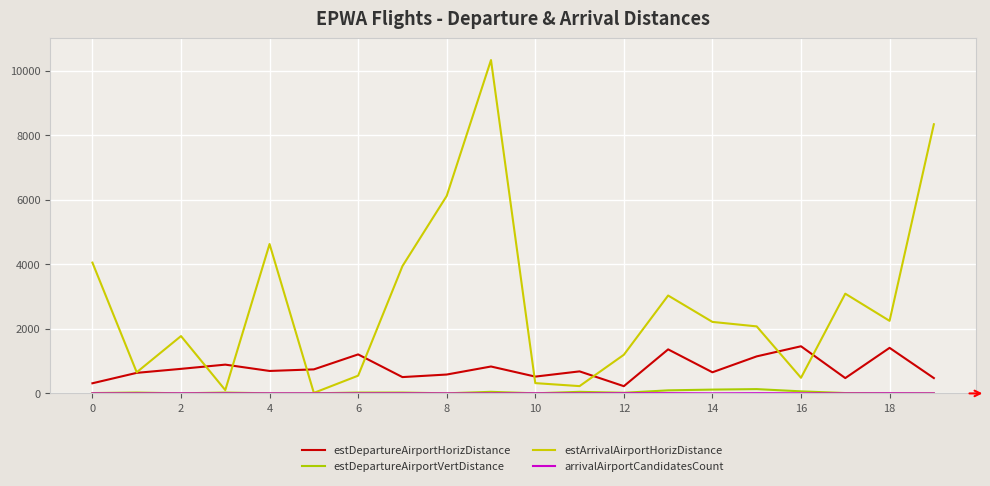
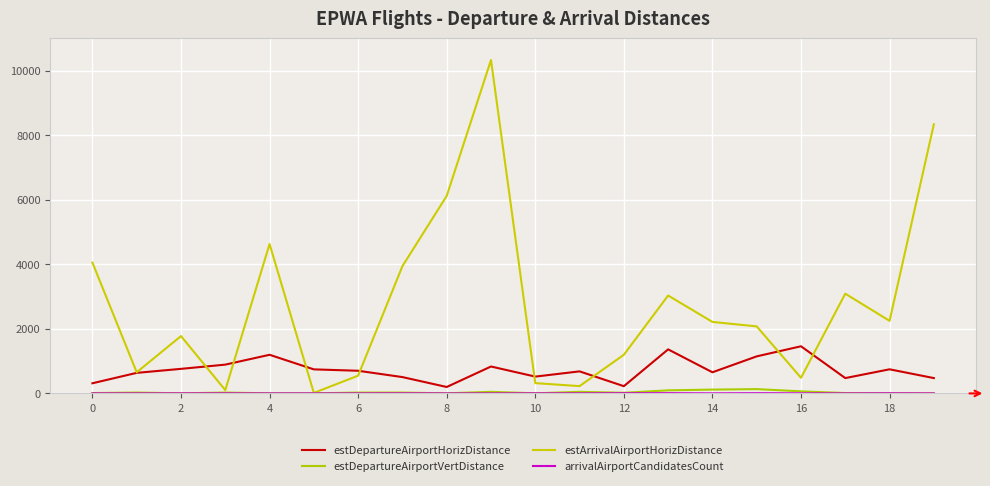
  {
    "estDepartureAirportHorizDistance": {
      "0": 300,
      "2": 800,
-     "4": 700,
-     "6": 1200,
-     "8": 600,
+     "4": 1200,
+     "6": 700,
+     "8": 200,
      "10": 500,
      "12": 200,
      "14": 700,
      "16": 1500,
-     "18": 1400
+     "18": 700
    },
    "arrivalAirportCandidatesCount": {
      "14": 0
    }
  }
